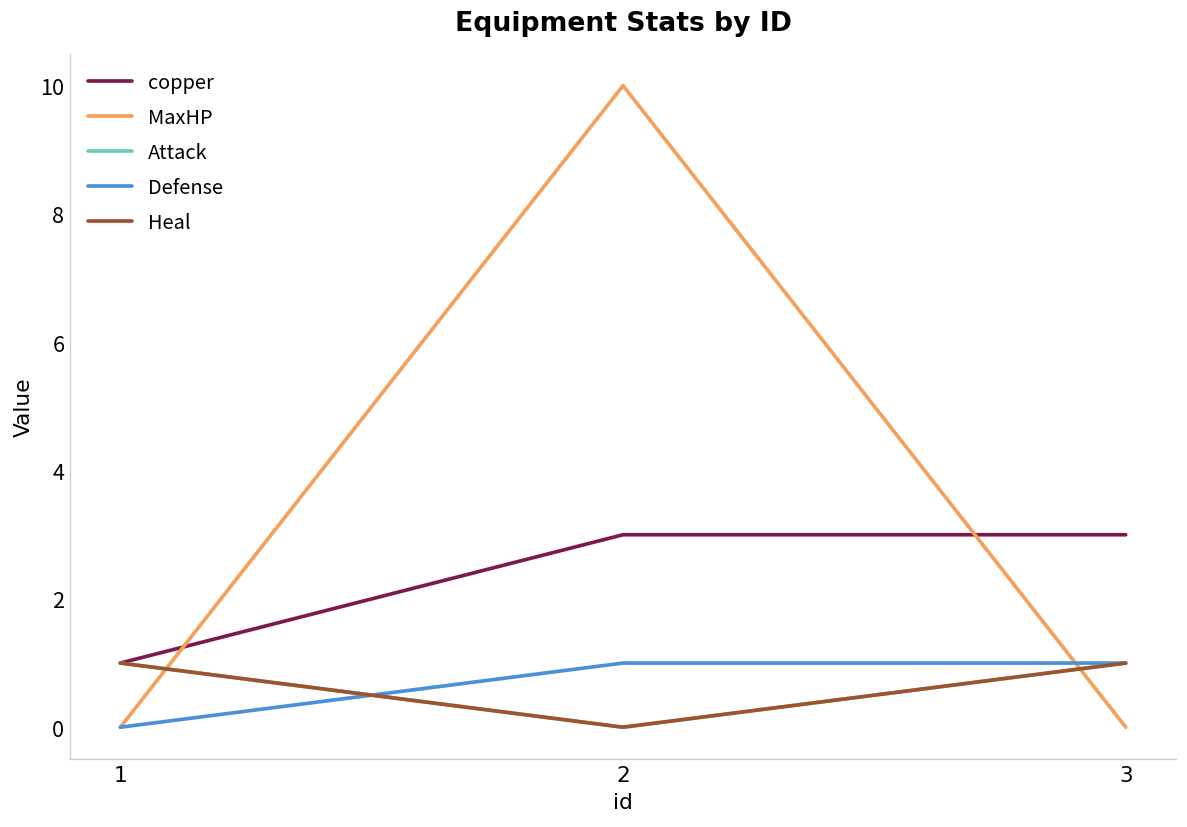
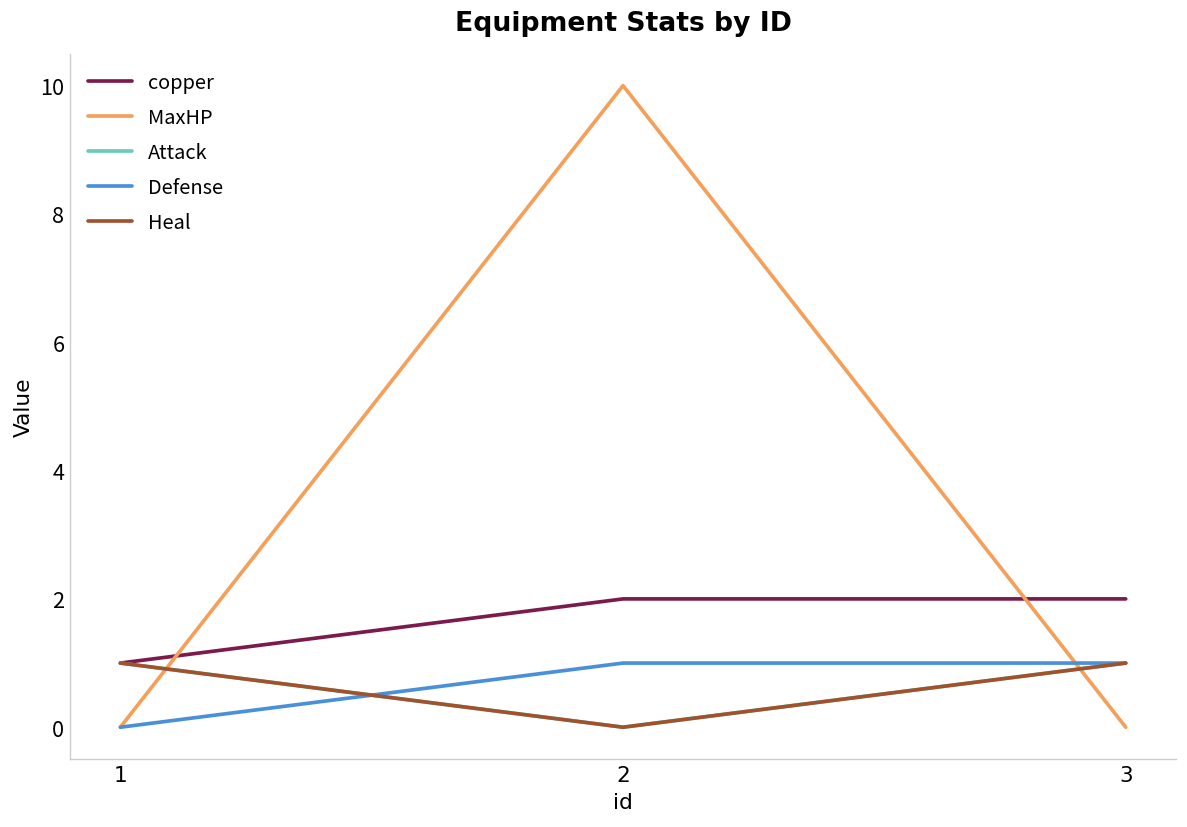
  {
    "copper": {
-     "2": 3,
-     "3": 3
+     "2": 2,
+     "3": 2
    },
    "MaxHP": {
      "2": 10,
      "3": 0
    },
    "Heal": {
      "2": 0
    },
    "Defense": {
      "2": 1
    }
  }
